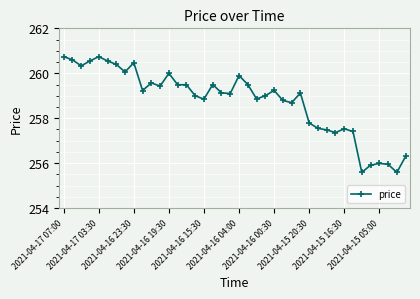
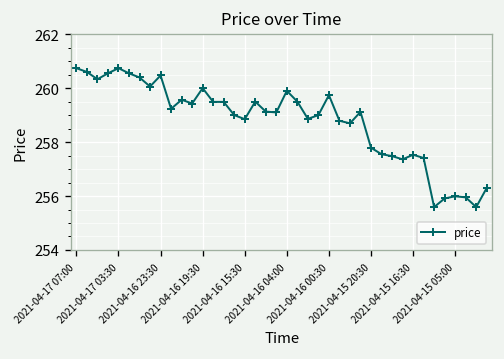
  {
    "2021-04-17 07:00": 260.7,
    "2021-04-17 03:30": 260.7,
    "2021-04-16 23:30": 260.5,
    "2021-04-16 19:30": 260.0,
    "2021-04-16 15:30": 258.9,
    "2021-04-16 04:00": 259.9,
-   "2021-04-16 00:30": 259.2,
+   "2021-04-16 00:30": 259.7,
    "2021-04-15 20:30": 257.8,
    "2021-04-15 16:30": 257.5,
    "2021-04-15 05:00": 256.0
  }
